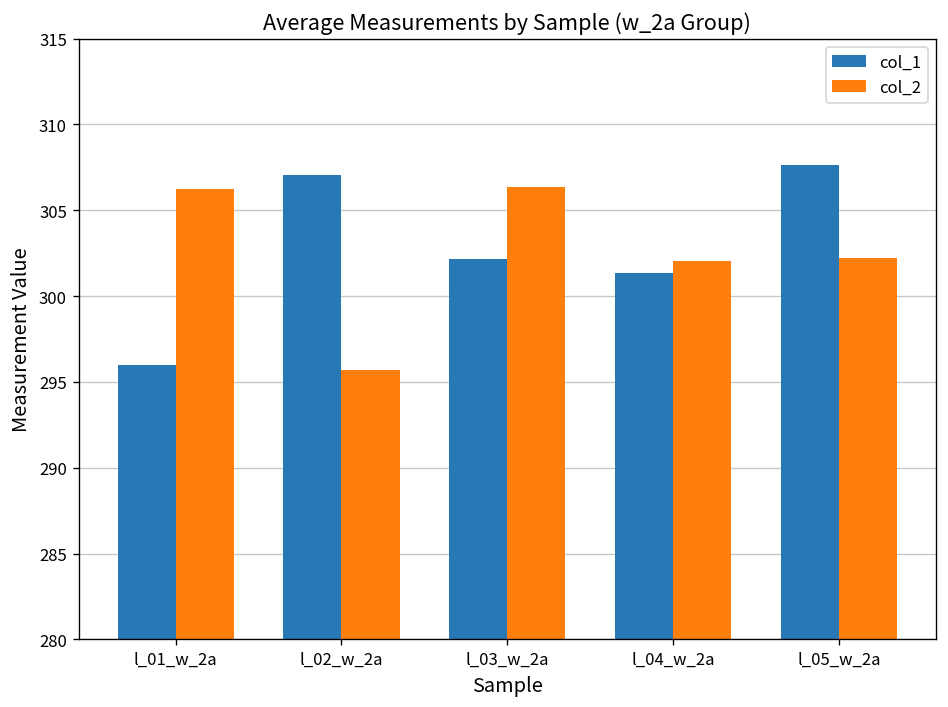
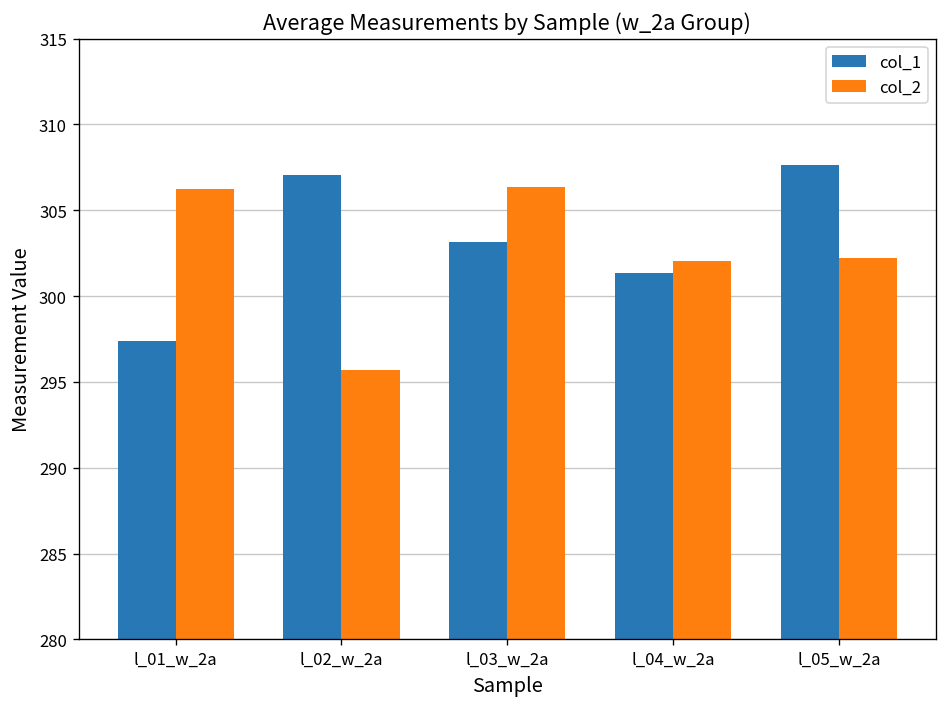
  {
    "col_1": {
-     "l_01_w_2a": 296.0,
+     "l_01_w_2a": 297.4,
      "l_02_w_2a": 307.1,
-     "l_03_w_2a": 302.2,
+     "l_03_w_2a": 303.2,
      "l_04_w_2a": 301.3,
      "l_05_w_2a": 307.6
    },
    "col_2": {
      "l_01_w_2a": 306.2,
      "l_02_w_2a": 295.7,
      "l_03_w_2a": 306.3,
      "l_04_w_2a": 302.0,
      "l_05_w_2a": 302.2
    }
  }
